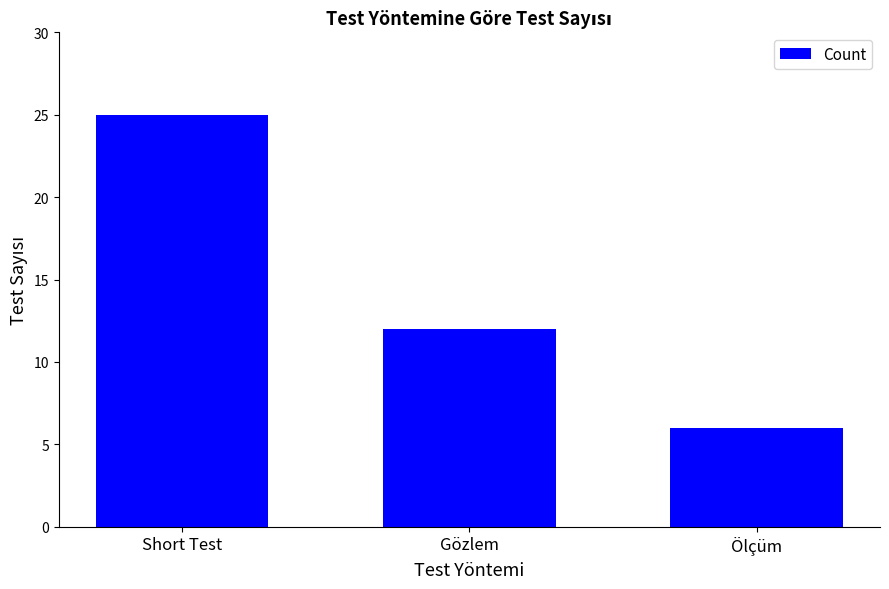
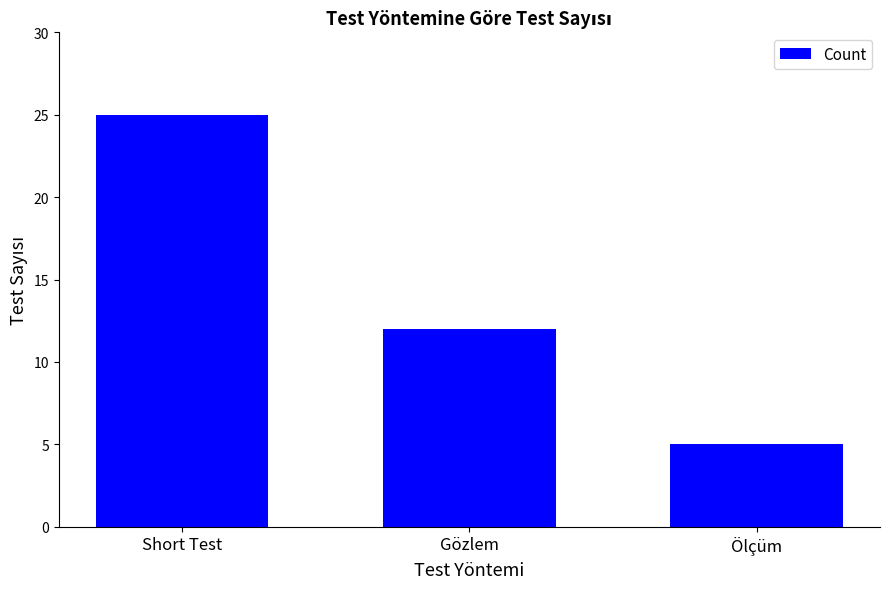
  {
    "Short Test": 25,
    "Gözlem": 12,
-   "Ölçüm": 6
+   "Ölçüm": 5
  }
